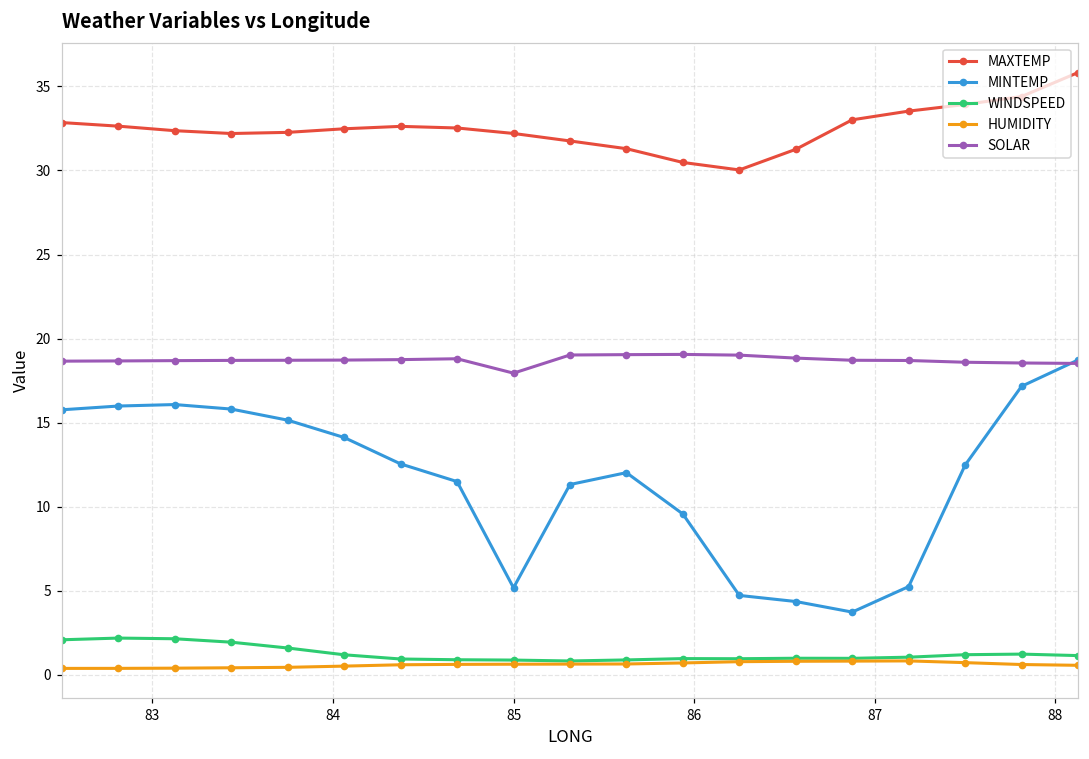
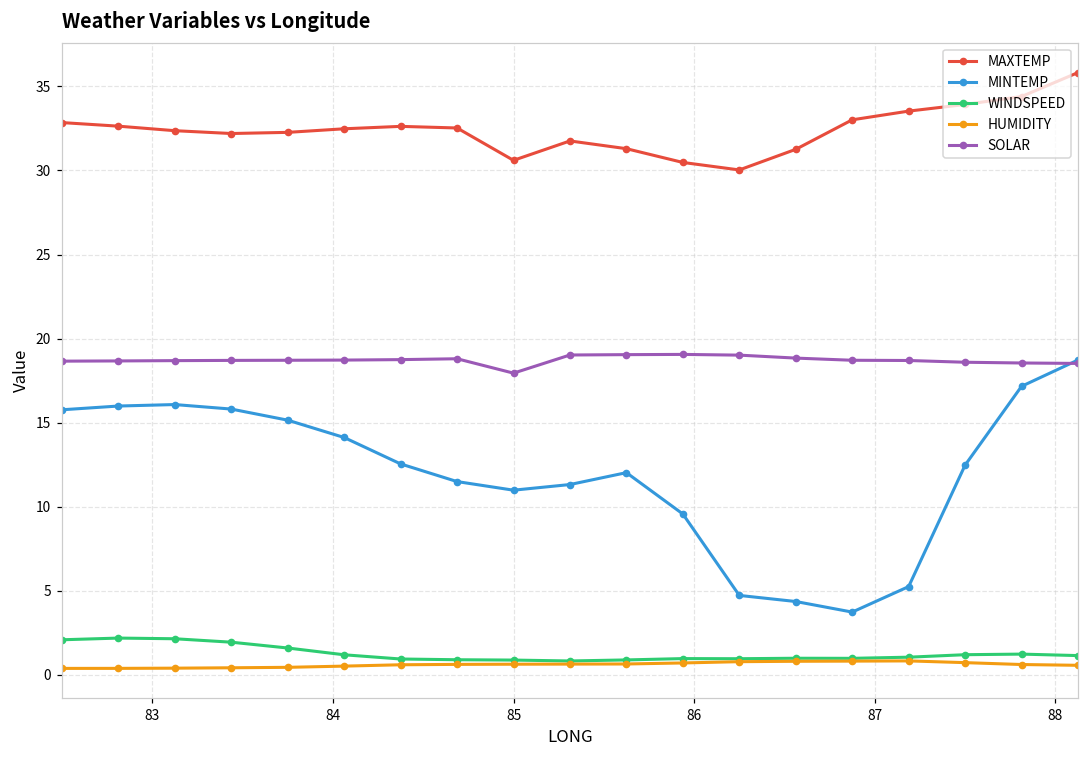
  {
    "MAXTEMP": {
-     "85": 32.2
+     "85": 30.6
    },
    "MINTEMP": {
-     "85": 5.2
+     "85": 11.0
    },
    "WINDSPEED": {
      "85": 0.9
    },
    "HUMIDITY": {
      "85": 0.6
    },
    "SOLAR": {
      "85": 17.9
    }
  }
